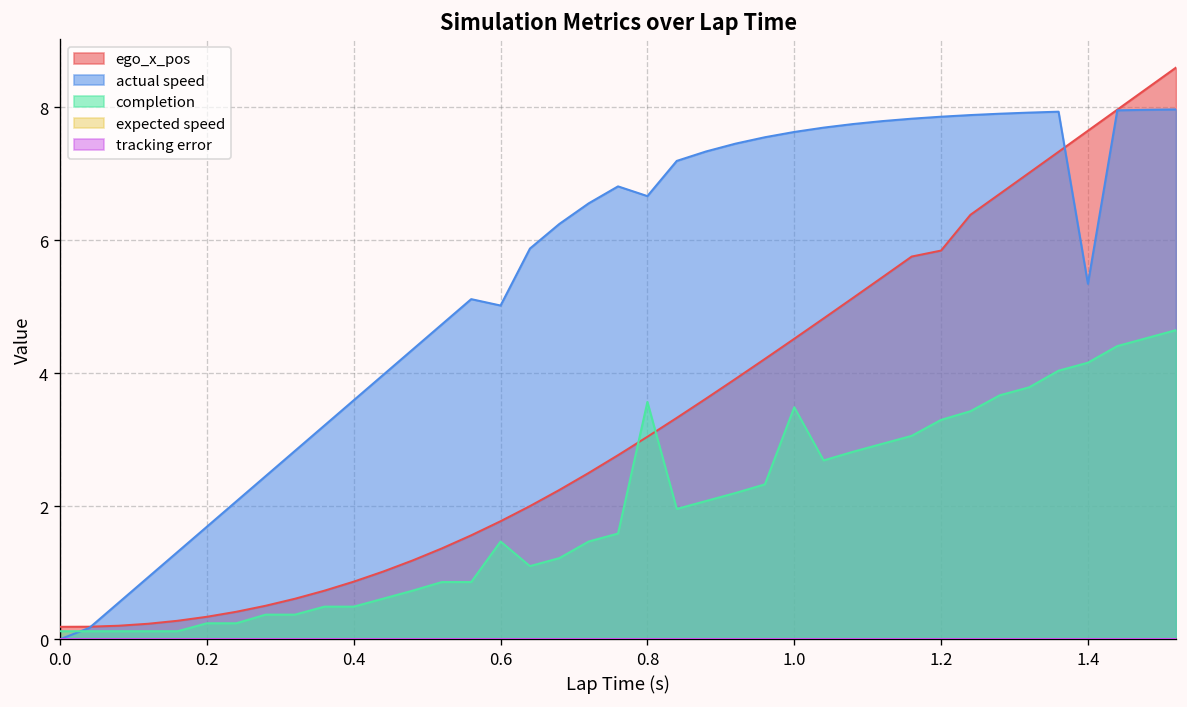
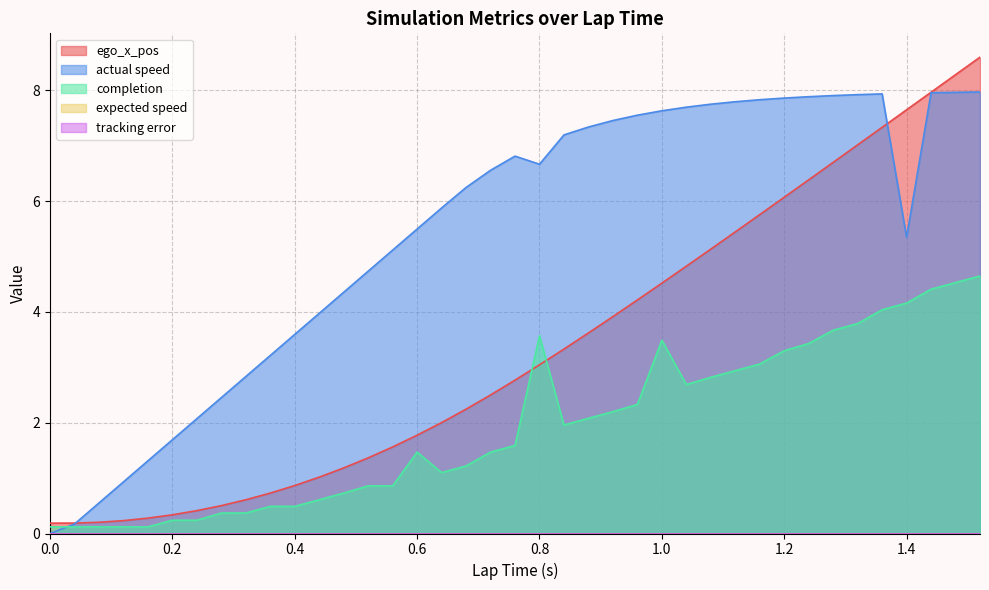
  {
    "ego_x_pos": {
      "0.0": 0.2,
      "0.2": 0.3,
      "0.4": 0.9,
      "0.6": 1.8,
      "0.8": 3.0,
      "1.0": 4.5,
-     "1.2": 5.8,
+     "1.2": 6.1,
      "1.4": 7.6
    },
    "actual speed": {
      "0.2": 1.7,
      "0.4": 3.6,
-     "0.6": 5.0,
+     "0.6": 5.5,
      "0.8": 6.7,
      "1.0": 7.6,
      "1.2": 7.9,
      "1.4": 5.3
    },
    "completion": {
      "0.0": 0.1,
      "0.2": 0.2,
      "0.4": 0.5,
      "0.6": 1.5,
      "0.8": 3.6,
      "1.0": 3.5,
      "1.2": 3.3,
      "1.4": 4.2
    },
    "tracking error": {
      "0.2": 0.0,
      "0.4": 0.0,
      "0.6": 0.0,
      "0.8": 0.0,
      "1.0": 0.0,
      "1.2": 0.0,
      "1.4": 0.0
    }
  }
